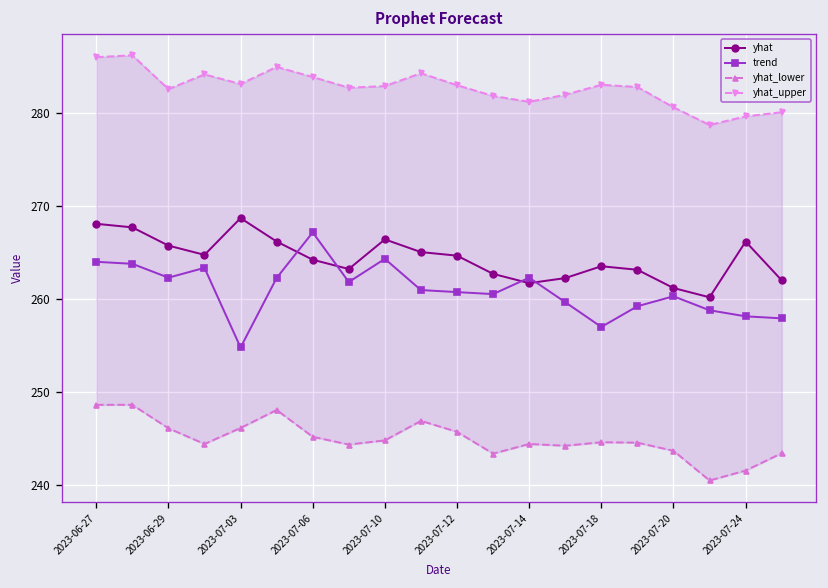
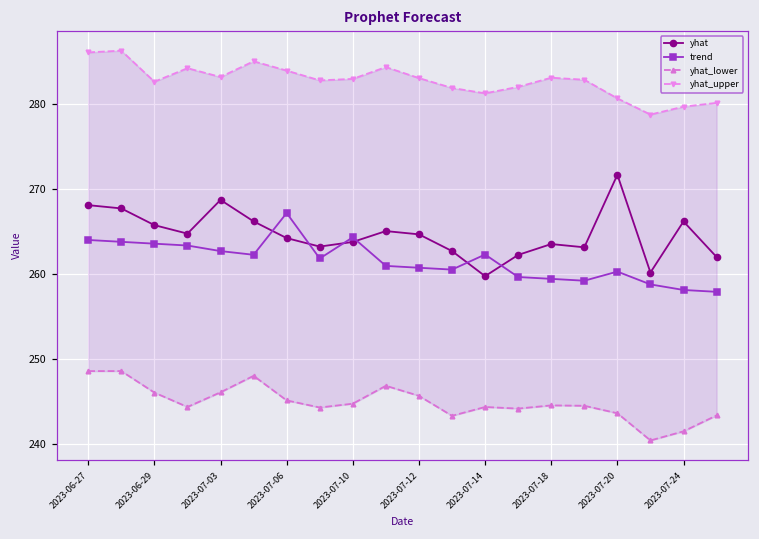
  {
    "yhat": {
      "2023-06-27": 268,
      "2023-06-29": 266,
      "2023-07-03": 269,
      "2023-07-06": 264,
-     "2023-07-10": 266,
+     "2023-07-10": 264,
      "2023-07-12": 265,
-     "2023-07-14": 262,
+     "2023-07-14": 260,
      "2023-07-18": 264,
-     "2023-07-20": 261,
+     "2023-07-20": 272,
      "2023-07-24": 266
    },
    "trend": {
      "2023-06-27": 264,
-     "2023-06-29": 262,
-     "2023-07-03": 255,
+     "2023-06-29": 264,
+     "2023-07-03": 263,
      "2023-07-06": 267,
      "2023-07-10": 264,
      "2023-07-12": 261,
      "2023-07-14": 262,
-     "2023-07-18": 257,
+     "2023-07-18": 259,
      "2023-07-20": 260,
      "2023-07-24": 258
    }
  }
